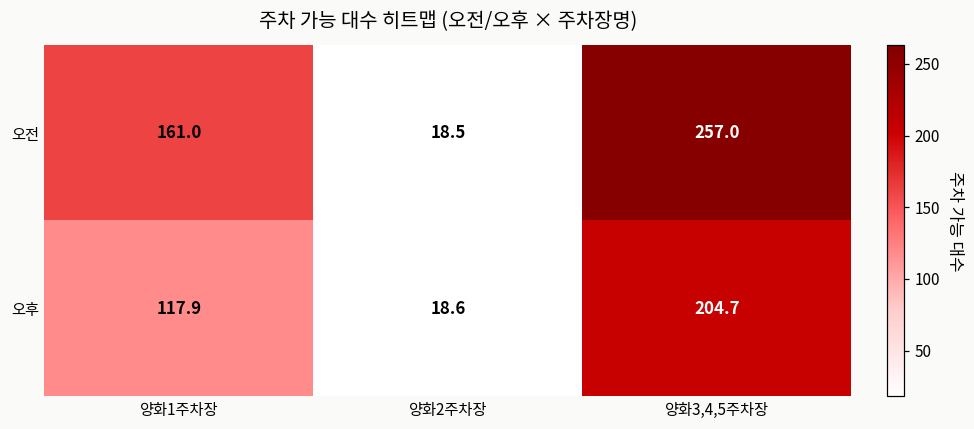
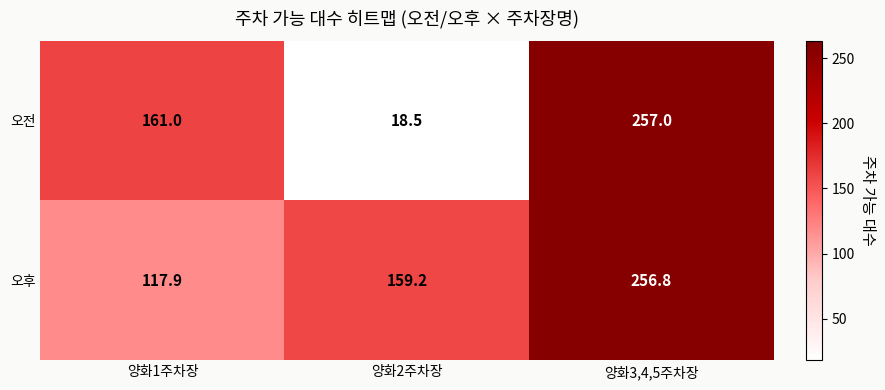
  {
    "오전": {
      "양화1주차장": 161.0,
      "양화2주차장": 18.5,
      "양화3,4,5주차장": 257.0
    },
    "오후": {
      "양화1주차장": 117.9,
-     "양화2주차장": 18.6,
-     "양화3,4,5주차장": 204.7
+     "양화2주차장": 159.2,
+     "양화3,4,5주차장": 256.8
    }
  }
